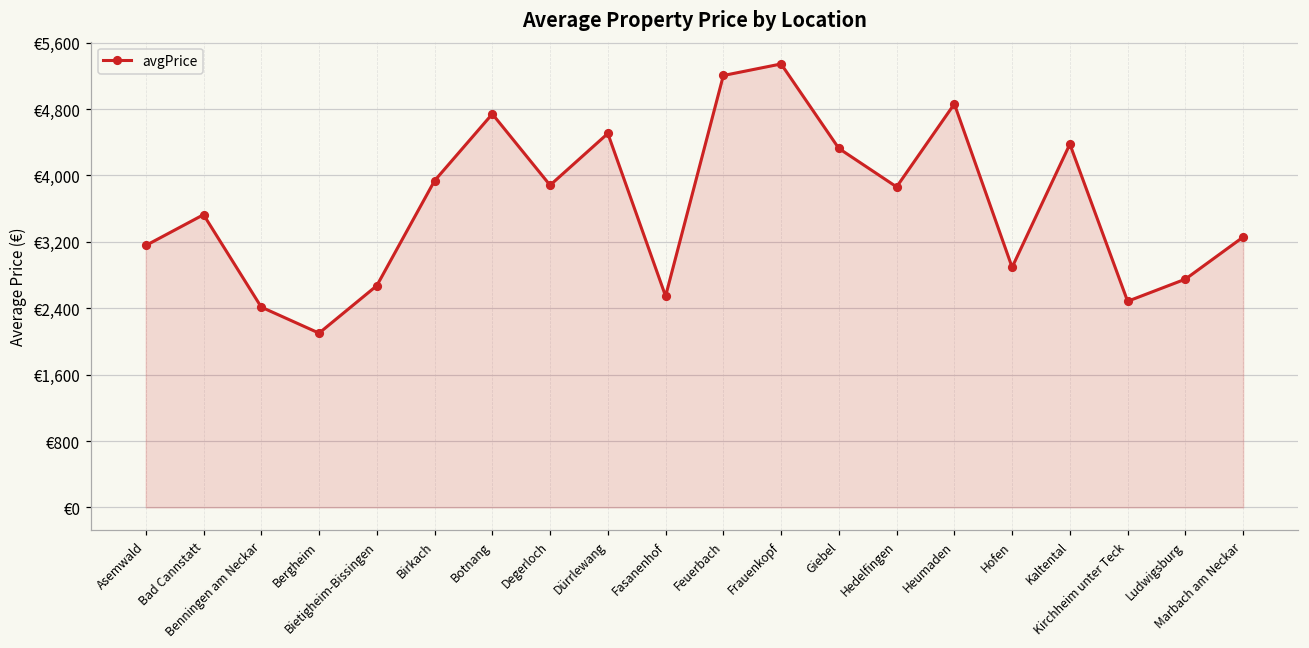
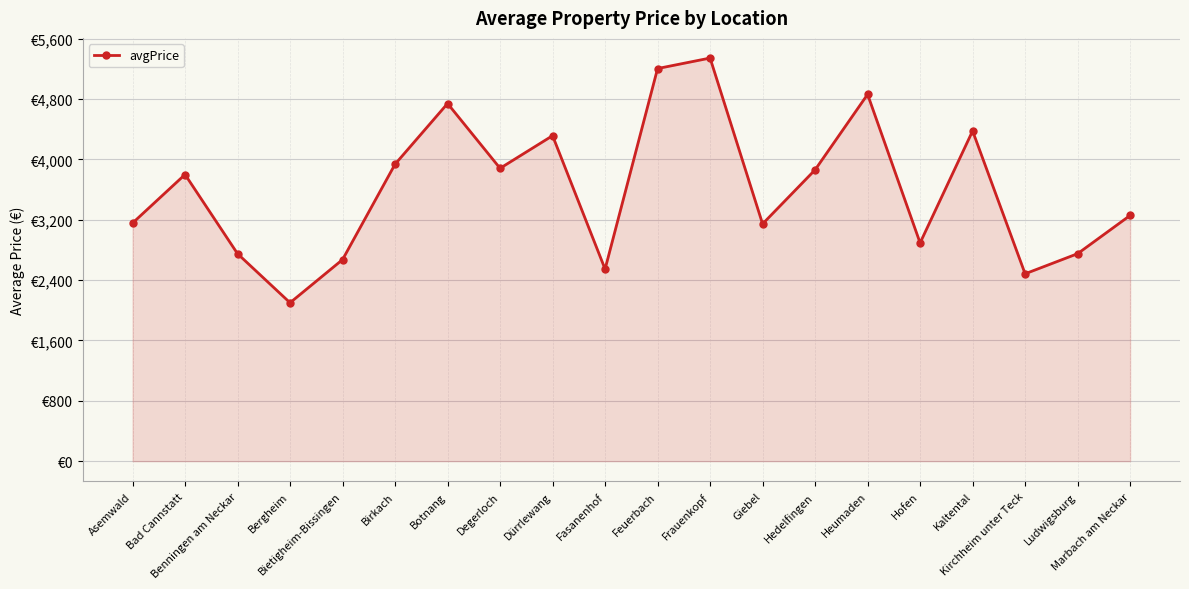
  {
    "Asemwald": "€3,200",
-   "Bad Cannstatt": "€3,500",
-   "Benningen am Neckar": "€2,400",
+   "Bad Cannstatt": "€3,800",
+   "Benningen am Neckar": "€2,800",
    "Bergheim": "€2,100",
    "Bietigheim-Bissingen": "€2,700",
    "Birkach": "€3,900",
    "Botnang": "€4,700",
    "Degerloch": "€3,900",
-   "Dürrlewang": "€4,500",
+   "Dürrlewang": "€4,300",
    "Fasanenhof": "€2,500",
    "Feuerbach": "€5,200",
    "Frauenkopf": "€5,300",
-   "Giebel": "€4,300",
+   "Giebel": "€3,100",
    "Hedelfingen": "€3,900",
    "Heumaden": "€4,900",
    "Hofen": "€2,900",
    "Kaltental": "€4,400",
    "Kirchheim unter Teck": "€2,500",
    "Ludwigsburg": "€2,800",
    "Marbach am Neckar": "€3,300"
  }
